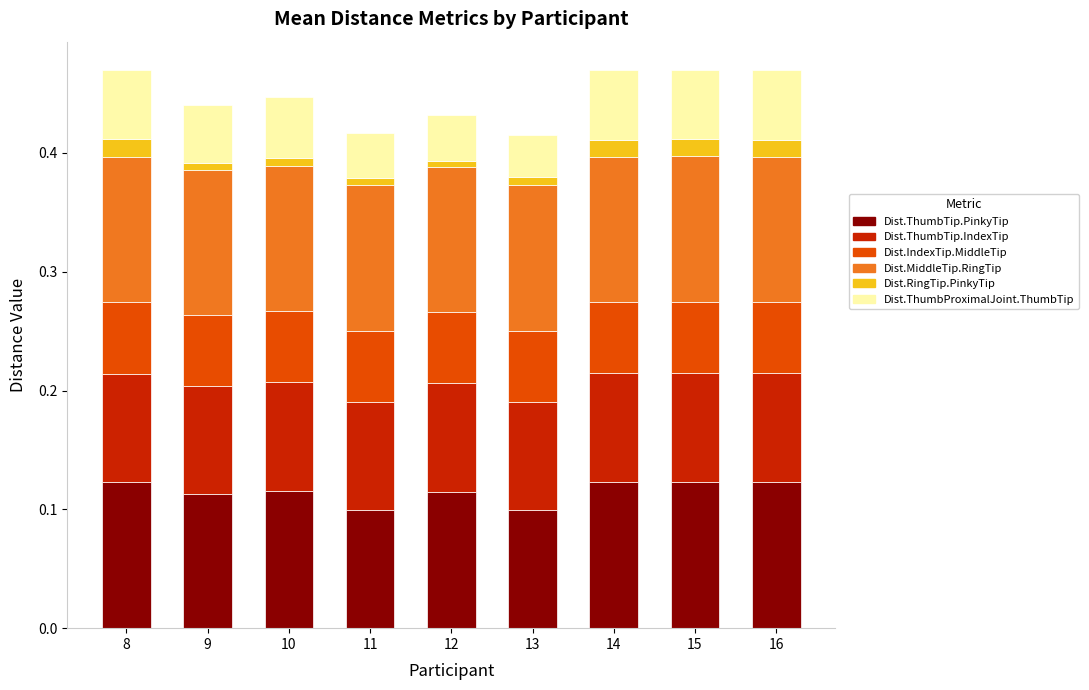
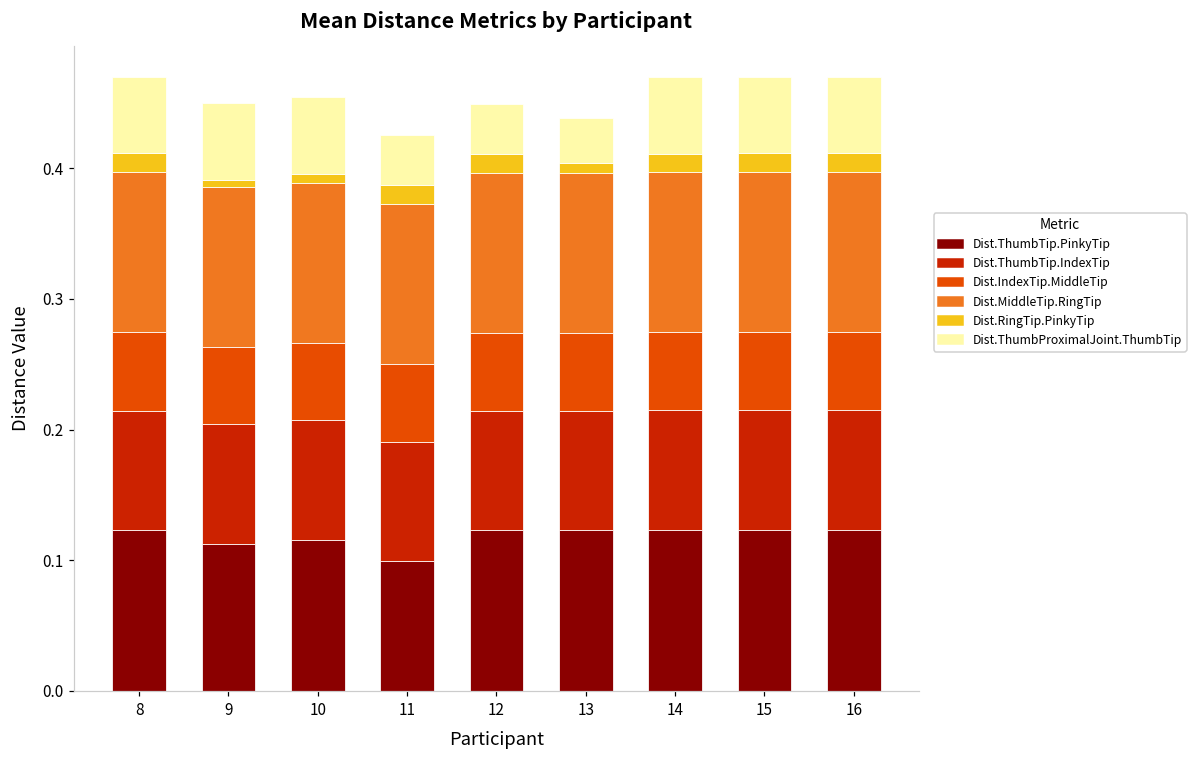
  {
    "Dist.ThumbTip.PinkyTip": {
      "8": 0.123,
      "9": 0.113,
      "10": 0.116,
      "11": 0.099,
-     "12": 0.115,
-     "13": 0.099,
+     "12": 0.123,
+     "13": 0.123,
      "14": 0.123,
      "15": 0.123,
      "16": 0.123
    },
    "Dist.RingTip.PinkyTip": {
      "8": 0.015,
      "9": 0.005,
      "10": 0.007,
-     "11": 0.006,
-     "12": 0.005,
+     "11": 0.014,
+     "12": 0.014,
      "13": 0.007,
      "14": 0.014,
      "15": 0.014,
      "16": 0.014
    },
    "Dist.ThumbProximalJoint.ThumbTip": {
      "8": 0.059,
-     "9": 0.049,
-     "10": 0.051,
+     "9": 0.059,
+     "10": 0.059,
      "11": 0.038,
      "12": 0.038,
      "13": 0.035,
      "14": 0.059,
      "15": 0.059,
      "16": 0.059
    }
  }
